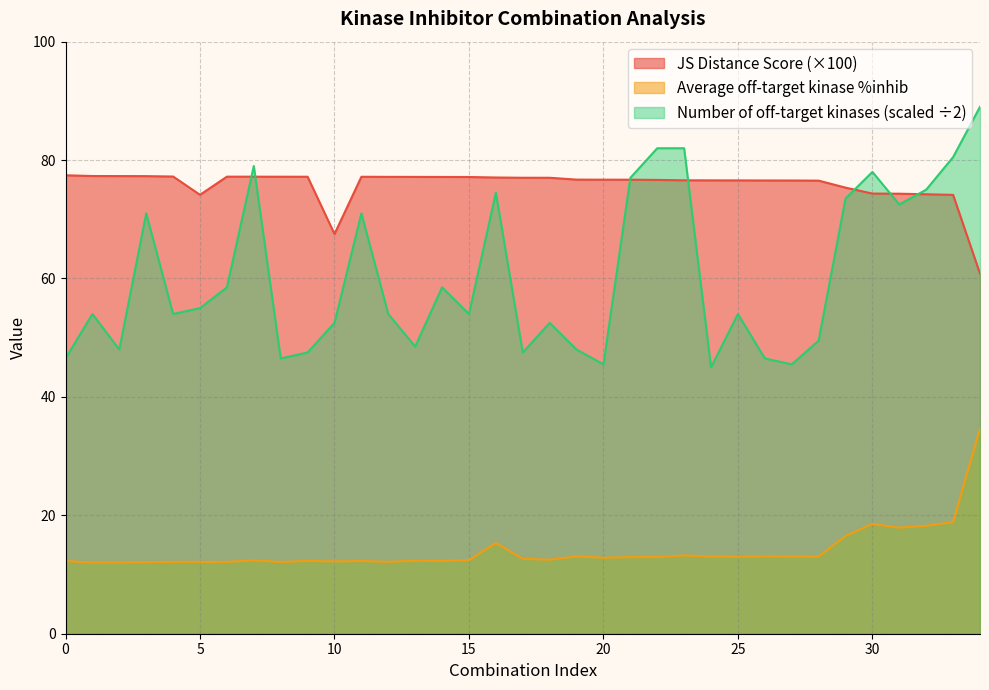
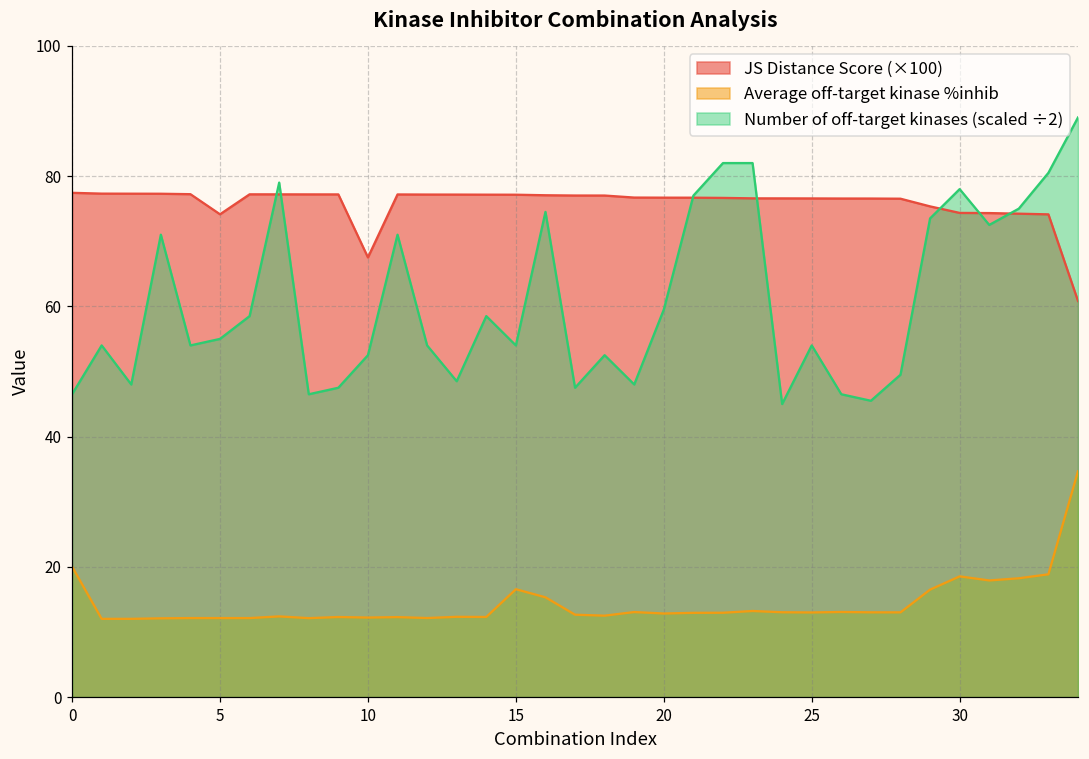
  {
    "JS Distance Score (×100)": {
      "0": 77,
      "5": 74,
      "10": 68,
      "15": 77,
      "20": 77,
      "25": 77,
      "30": 74
    },
    "Average off-target kinase %inhib": {
-     "0": 12,
+     "0": 20,
      "5": 12,
      "10": 12,
-     "15": 12,
+     "15": 17,
      "20": 13,
      "25": 13,
      "30": 19
    },
    "Number of off-target kinases (scaled ÷2)": {
      "0": 47,
      "5": 55,
      "10": 53,
      "15": 54,
-     "20": 46,
+     "20": 60,
      "25": 54,
      "30": 78
    }
  }
